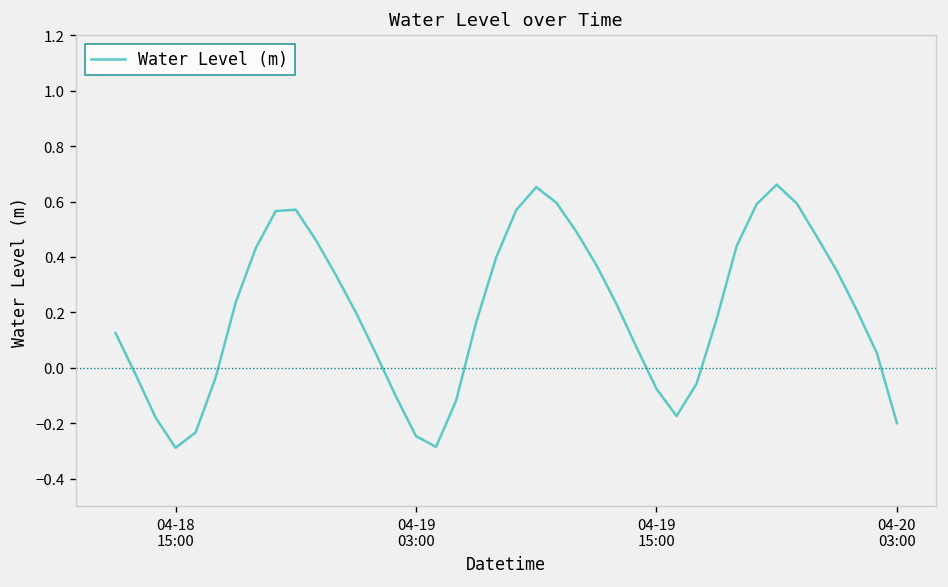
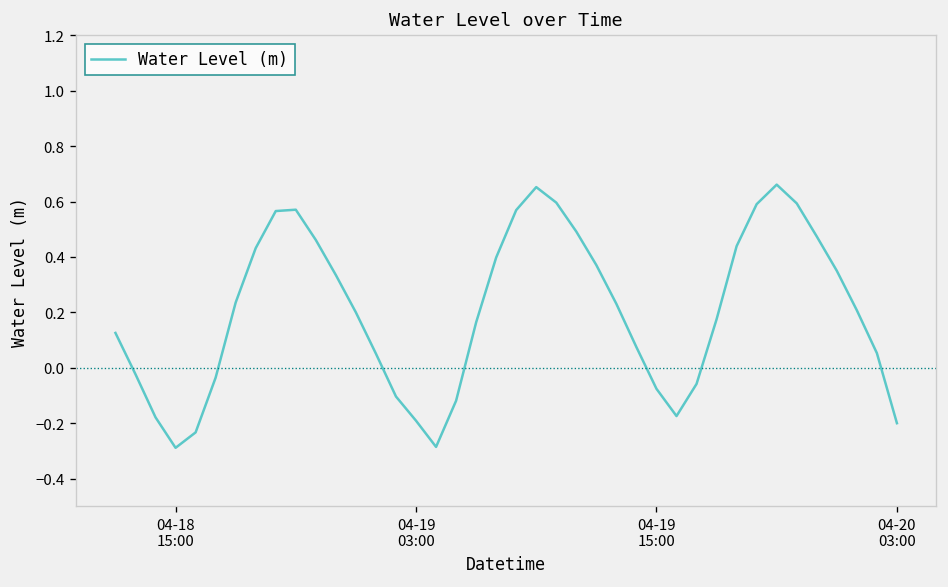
  {
    "04-18 15:00": -0.29,
-   "04-19 03:00": -0.25,
+   "04-19 03:00": -0.19,
    "04-19 15:00": -0.08,
    "04-20 03:00": -0.20
  }
